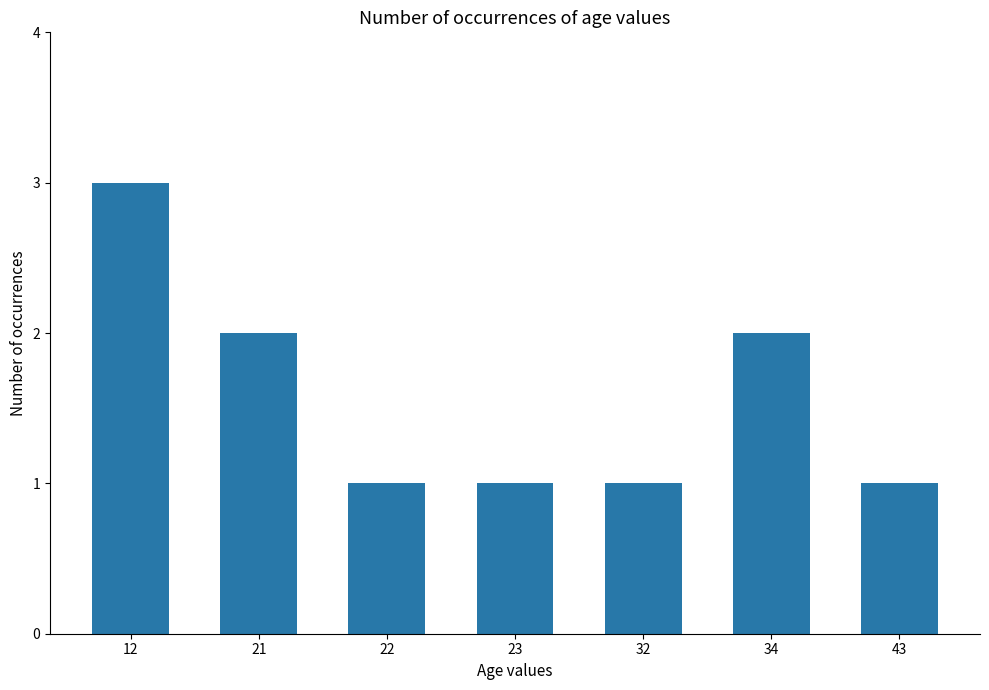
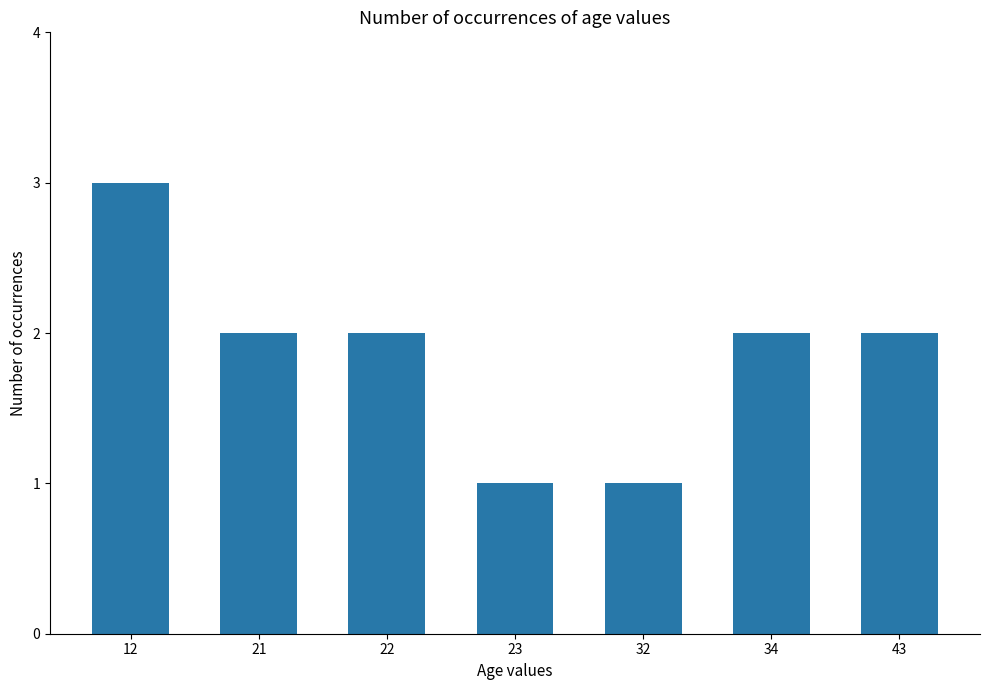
  {
    "12": 3,
    "21": 2,
-   "22": 1,
+   "22": 2,
    "23": 1,
    "32": 1,
    "34": 2,
-   "43": 1
+   "43": 2
  }
